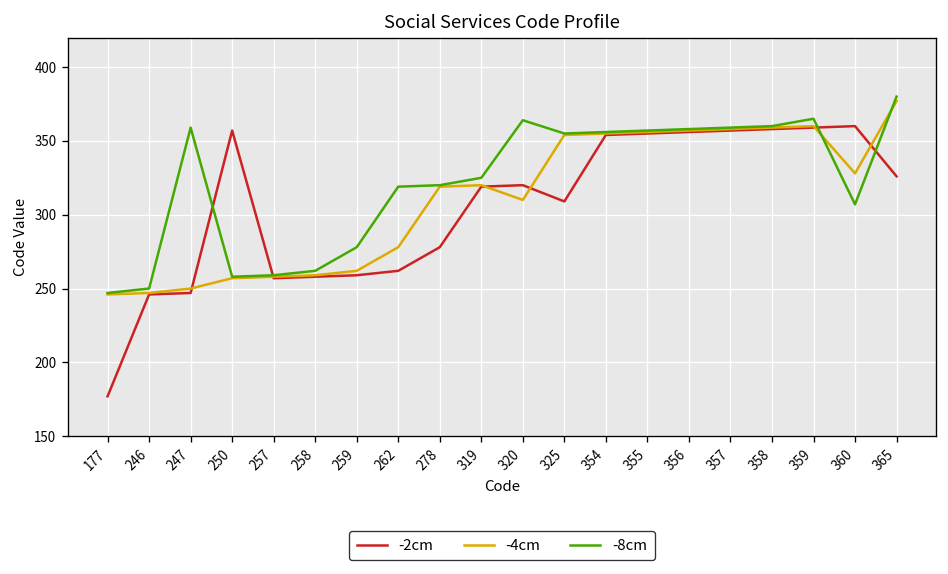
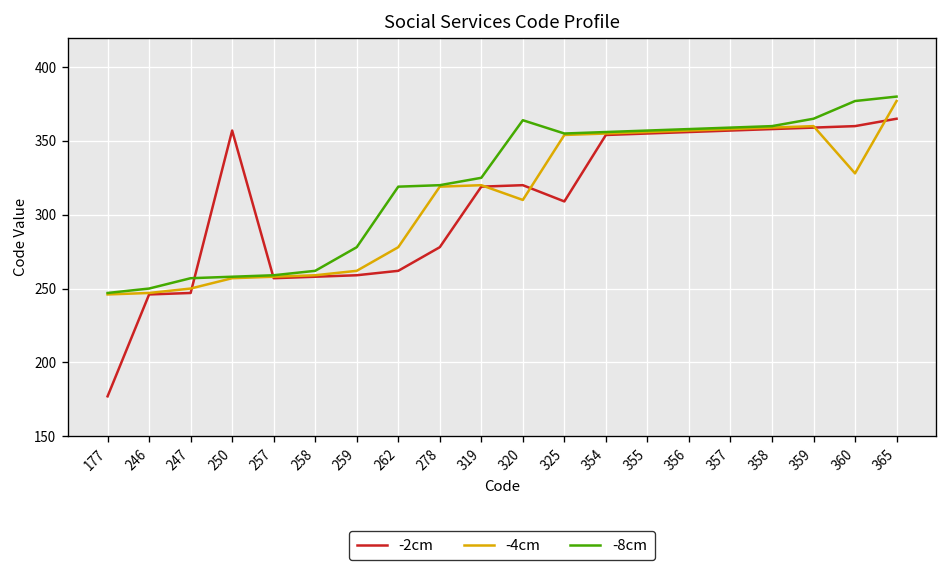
  {
    "-2cm": {
      "177": 177,
      "247": 247,
      "250": 357,
      "259": 259,
      "262": 262,
      "278": 278,
      "320": 320,
      "325": 309,
      "360": 360,
-     "365": 326
+     "365": 365
    },
    "-4cm": {
      "247": 250,
      "259": 262,
      "262": 278,
      "320": 310,
      "360": 328,
      "365": 377
    },
    "-8cm": {
      "246": 250,
-     "247": 359,
+     "247": 257,
      "258": 262,
      "259": 278,
      "262": 319,
      "319": 325,
      "320": 364,
      "359": 365,
-     "360": 307,
+     "360": 377,
      "365": 380
    }
  }
